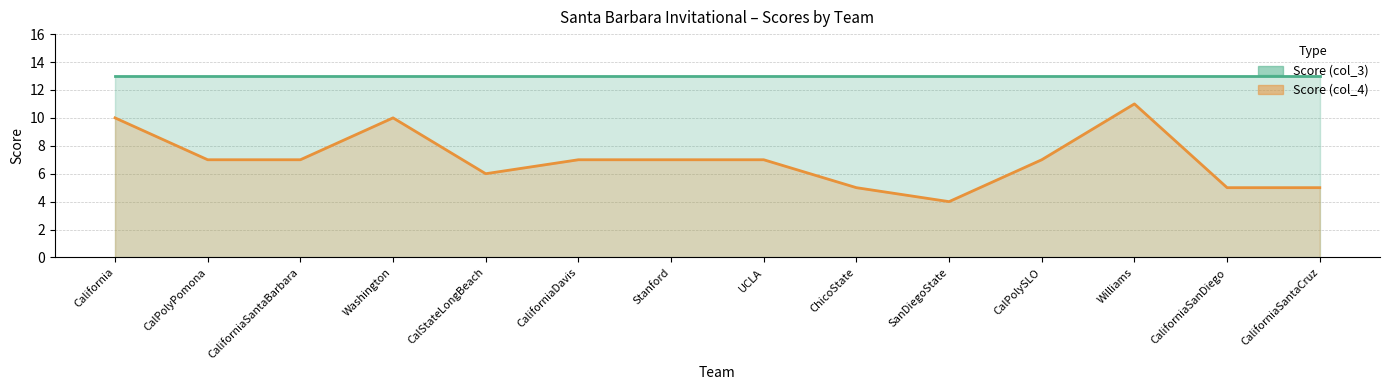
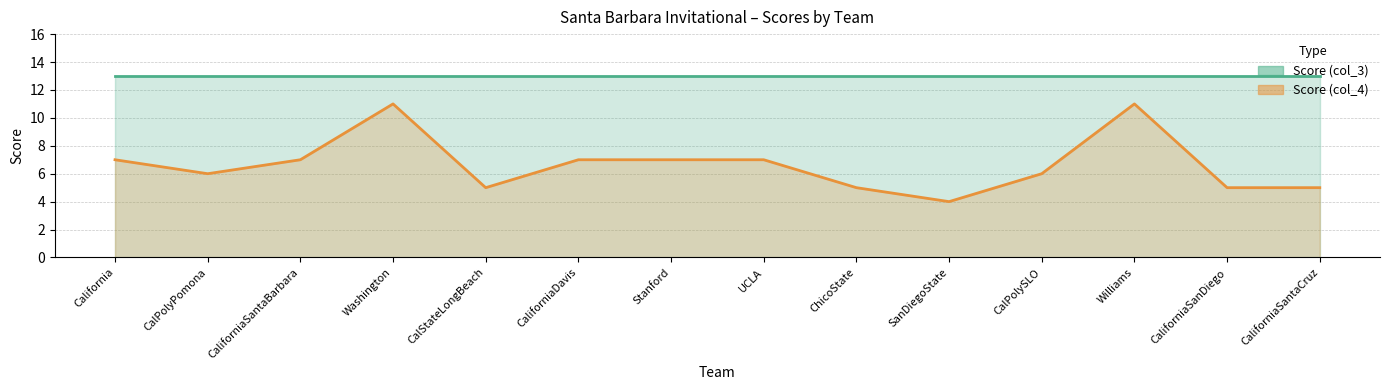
  {
    "Score (col_3)": {
      "California": 13,
      "CalPolyPomona": 13,
      "CaliforniaSantaBarbara": 13,
      "Washington": 13,
      "CalStateLongBeach": 13,
      "CaliforniaDavis": 13,
      "Stanford": 13,
      "UCLA": 13,
      "ChicoState": 13,
      "SanDiegoState": 13,
      "CalPolySLO": 13,
      "Williams": 13,
      "CaliforniaSanDiego": 13,
      "CaliforniaSantaCruz": 13
    },
    "Score (col_4)": {
-     "California": 10,
-     "CalPolyPomona": 7,
+     "California": 7,
+     "CalPolyPomona": 6,
      "CaliforniaSantaBarbara": 7,
-     "Washington": 10,
-     "CalStateLongBeach": 6,
+     "Washington": 11,
+     "CalStateLongBeach": 5,
      "CaliforniaDavis": 7,
      "Stanford": 7,
      "UCLA": 7,
      "ChicoState": 5,
      "SanDiegoState": 4,
-     "CalPolySLO": 7,
+     "CalPolySLO": 6,
      "Williams": 11,
      "CaliforniaSanDiego": 5,
      "CaliforniaSantaCruz": 5
    }
  }
